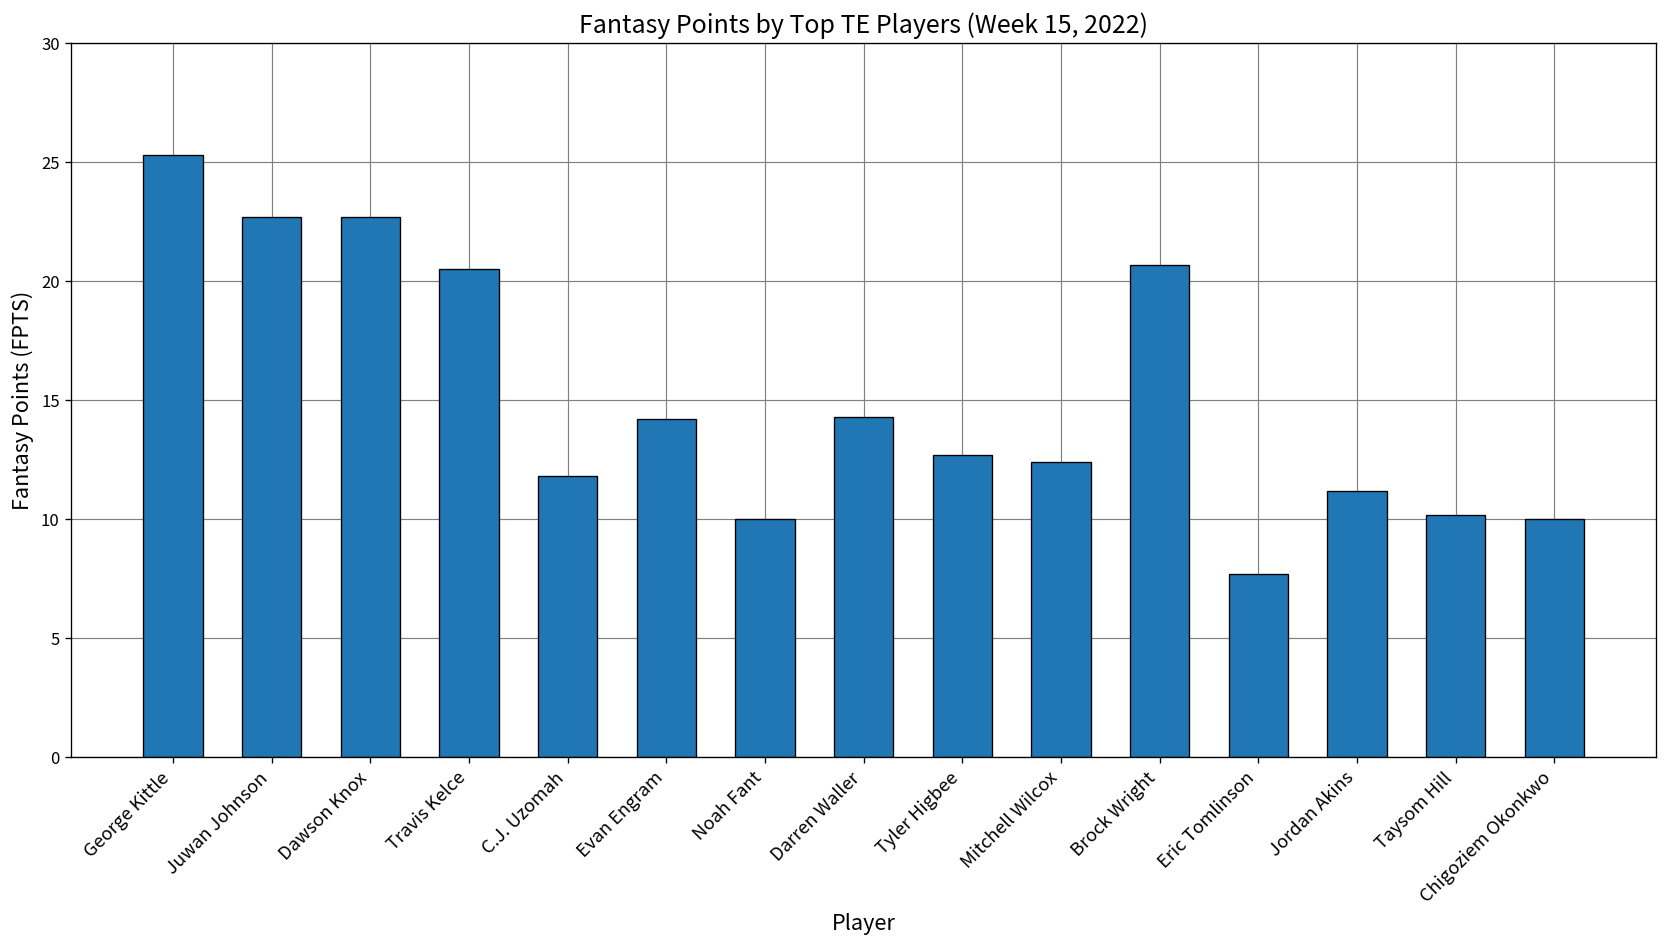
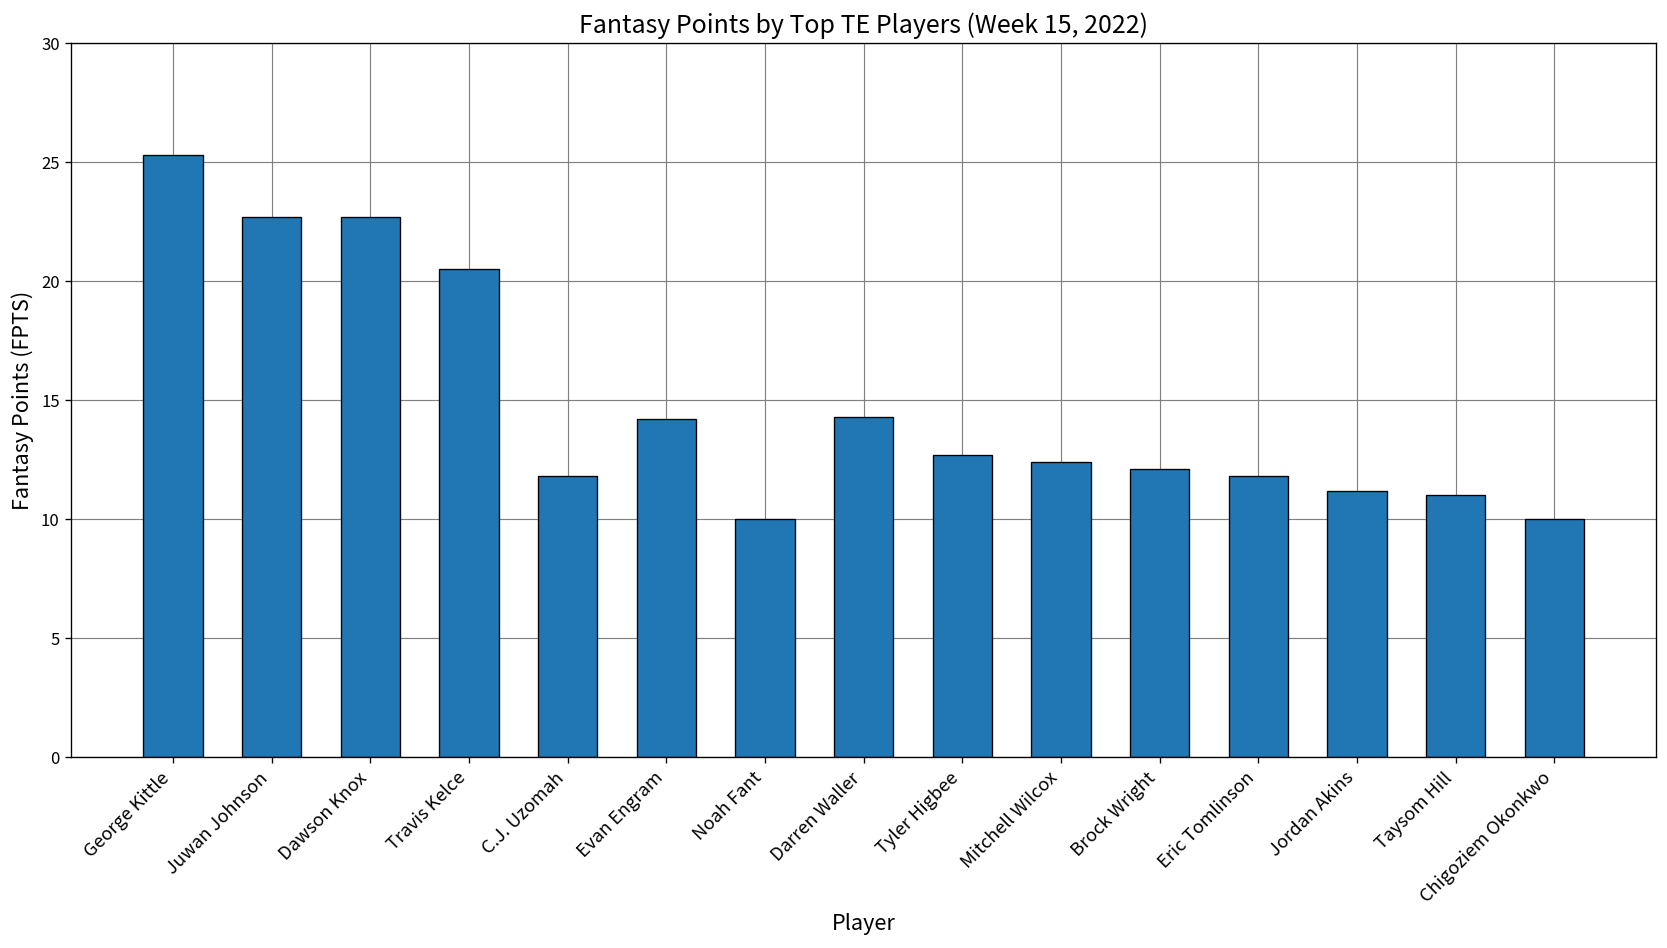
  {
    "George Kittle": 25.3,
    "Juwan Johnson": 22.7,
    "Dawson Knox": 22.7,
    "Travis Kelce": 20.5,
    "C.J. Uzomah": 11.8,
    "Evan Engram": 14.2,
    "Noah Fant": 10.0,
    "Darren Waller": 14.3,
    "Tyler Higbee": 12.7,
    "Mitchell Wilcox": 12.4,
-   "Brock Wright": 20.7,
-   "Eric Tomlinson": 7.7,
+   "Brock Wright": 12.1,
+   "Eric Tomlinson": 11.8,
    "Jordan Akins": 11.2,
-   "Taysom Hill": 10.2,
+   "Taysom Hill": 11.0,
    "Chigoziem Okonkwo": 10.0
  }
